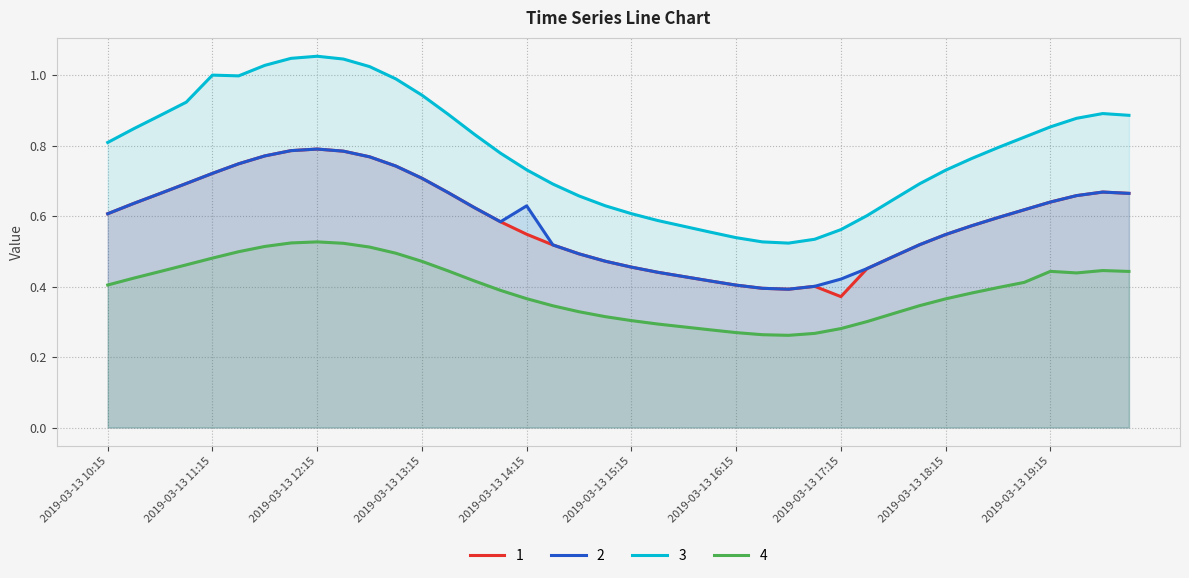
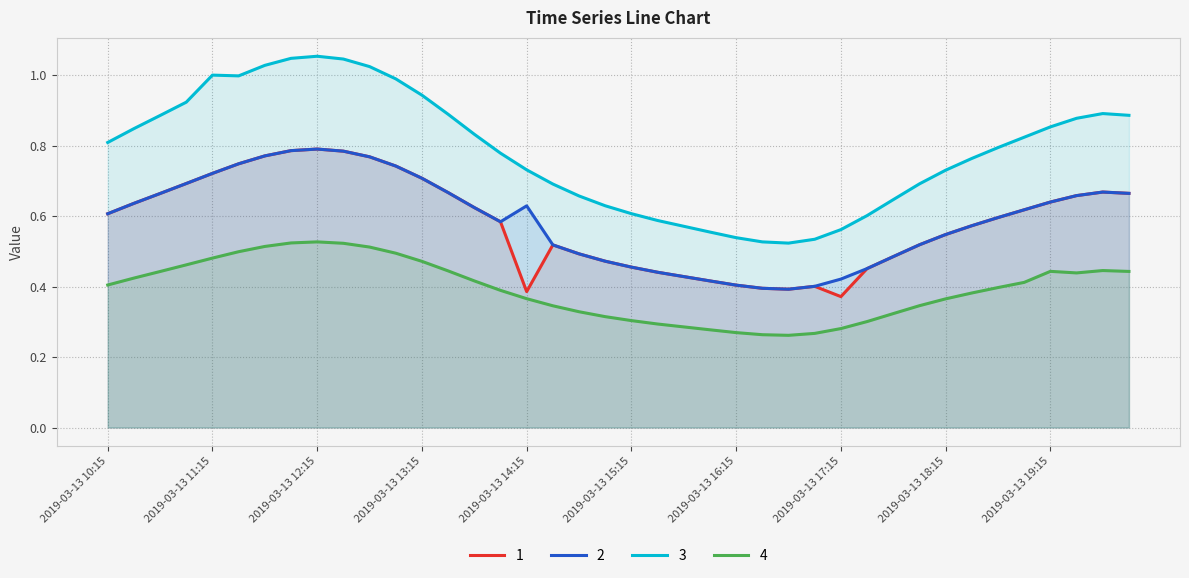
  {
    "1": {
-     "2019-03-13 14:15": 0.55,
+     "2019-03-13 14:15": 0.39,
      "2019-03-13 17:15": 0.37
    },
    "2": {
      "2019-03-13 14:15": 0.63,
      "2019-03-13 17:15": 0.42
    },
    "3": {
      "2019-03-13 10:15": 0.81,
      "2019-03-13 11:15": 1.00,
      "2019-03-13 12:15": 1.05,
      "2019-03-13 13:15": 0.94,
      "2019-03-13 14:15": 0.73,
      "2019-03-13 15:15": 0.61,
      "2019-03-13 16:15": 0.54,
      "2019-03-13 17:15": 0.56,
      "2019-03-13 18:15": 0.73,
      "2019-03-13 19:15": 0.85
    },
    "4": {
      "2019-03-13 10:15": 0.40,
      "2019-03-13 11:15": 0.48,
      "2019-03-13 12:15": 0.53,
      "2019-03-13 13:15": 0.47,
      "2019-03-13 14:15": 0.37,
      "2019-03-13 15:15": 0.30,
      "2019-03-13 16:15": 0.27,
      "2019-03-13 17:15": 0.28,
      "2019-03-13 18:15": 0.37,
      "2019-03-13 19:15": 0.44
    }
  }
